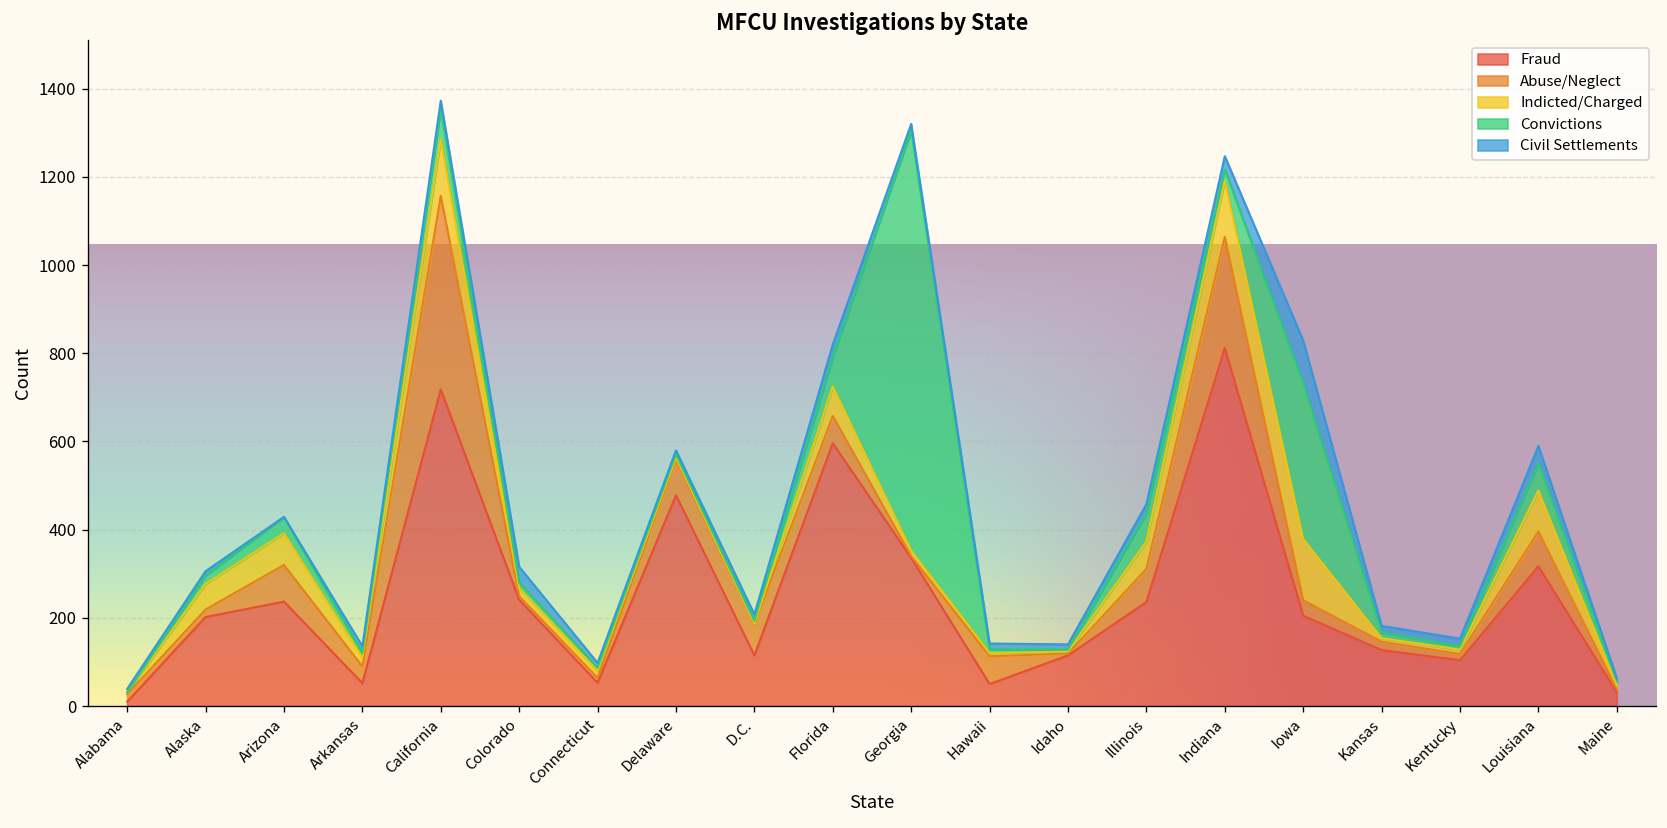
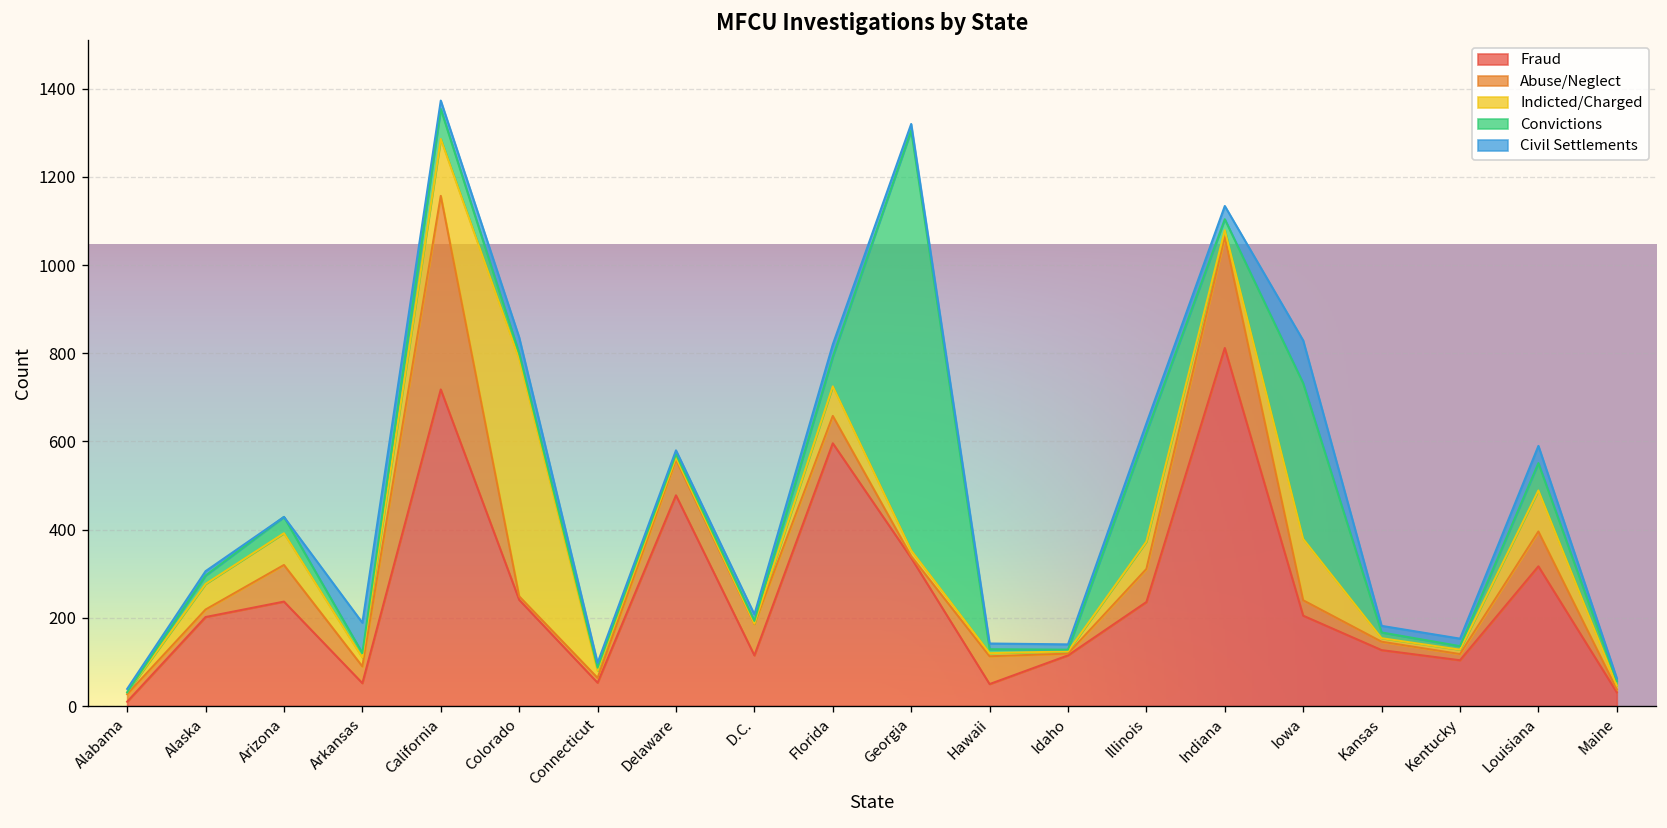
  {
    "Indicted/Charged": {
      "Alaska": 60,
      "Arizona": 70,
      "Arkansas": 20,
      "California": 130,
-     "Colorado": 20,
+     "Colorado": 540,
      "Connecticut": 20,
      "Florida": 70,
      "Georgia": 10,
      "Hawaii": 10,
      "Illinois": 60,
-     "Indiana": 130,
+     "Indiana": 20,
      "Iowa": 140,
      "Kansas": 10,
      "Kentucky": 10,
      "Louisiana": 90,
      "Maine": 10
    },
    "Convictions": {
      "Alaska": 20,
      "Arkansas": 10,
      "California": 70,
      "Colorado": 10,
      "Connecticut": 10,
      "Florida": 70,
      "Georgia": 950,
      "Hawaii": 10,
-     "Illinois": 60,
+     "Illinois": 250,
      "Indiana": 30,
      "Iowa": 350,
      "Kansas": 10,
      "Kentucky": 10,
      "Louisiana": 60
    },
    "Civil Settlements": {
      "Alabama": 10,
      "Alaska": 10,
-     "Arkansas": 20,
+     "Arkansas": 70,
      "California": 20,
      "Colorado": 40,
      "Connecticut": 10,
      "Delaware": 10,
      "D.C.": 20,
      "Florida": 30,
      "Georgia": 20,
      "Hawaii": 10,
      "Idaho": 10,
      "Illinois": 20,
      "Indiana": 30,
      "Iowa": 100,
      "Kansas": 20,
      "Kentucky": 20,
      "Louisiana": 40
    }
  }
